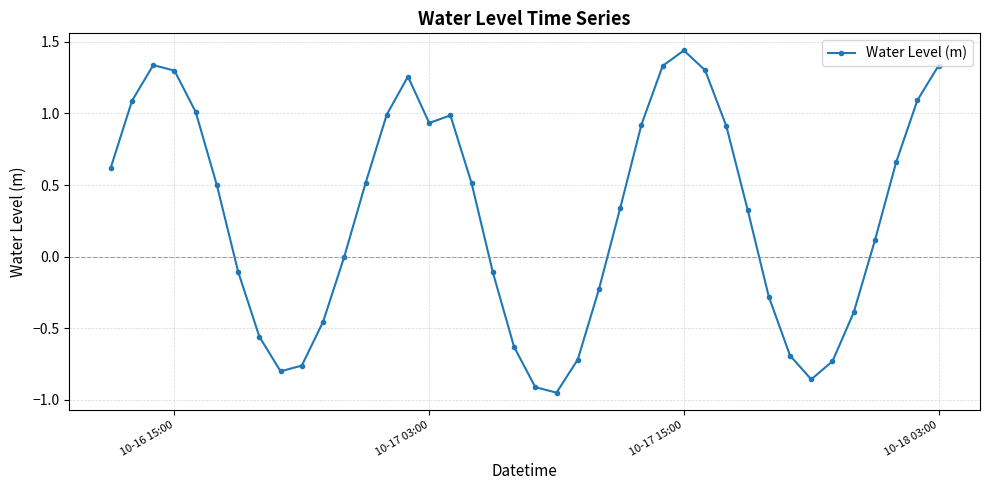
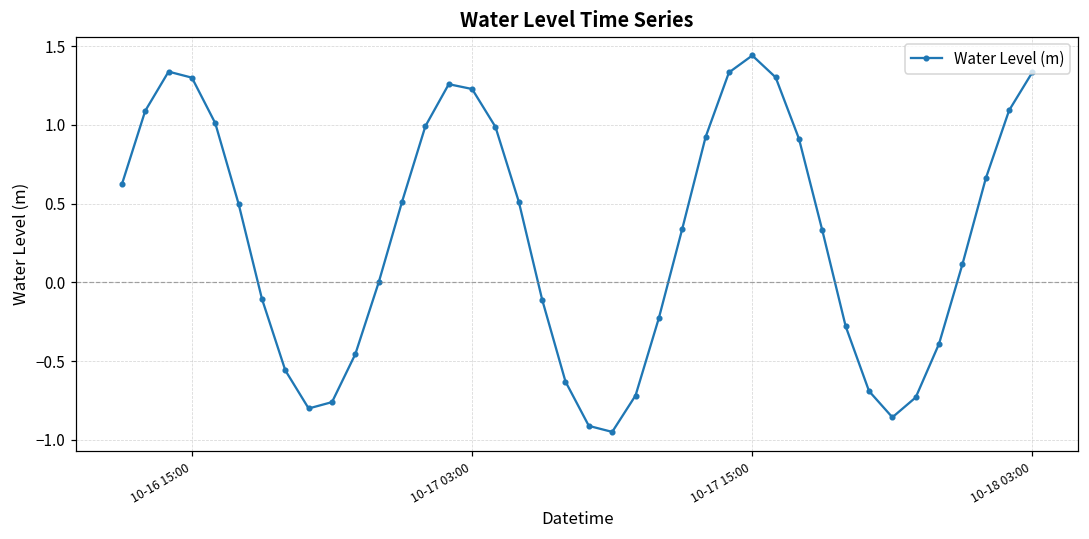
  {
    "10-16 15:00": 1.30,
-   "10-17 03:00": 0.93,
+   "10-17 03:00": 1.23,
    "10-17 15:00": 1.44
  }
